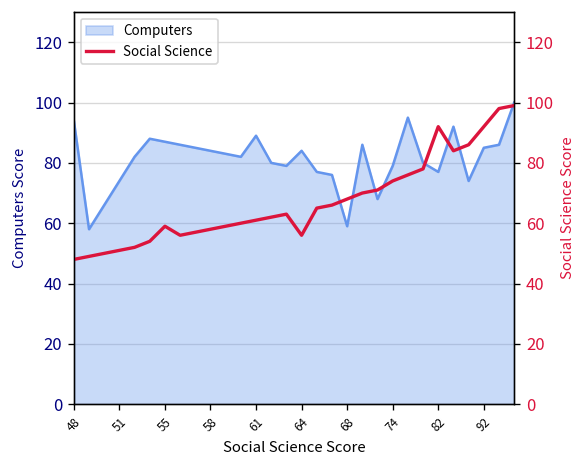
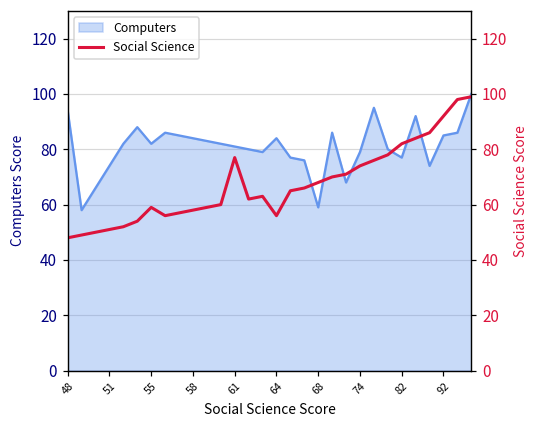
  {
    "Computers": {
      "48": 94,
      "51": 74,
-     "55": 87,
+     "55": 82,
      "58": 84,
-     "61": 89,
+     "61": 81,
      "64": 84,
      "68": 59,
      "74": 79,
      "82": 77,
      "92": 85
    },
    "Social Science": {
      "48": 48,
      "51": 51,
      "55": 59,
      "58": 58,
-     "61": 61,
+     "61": 77,
      "64": 56,
      "68": 68,
      "74": 74,
-     "82": 92,
+     "82": 82,
      "92": 92
    }
  }
